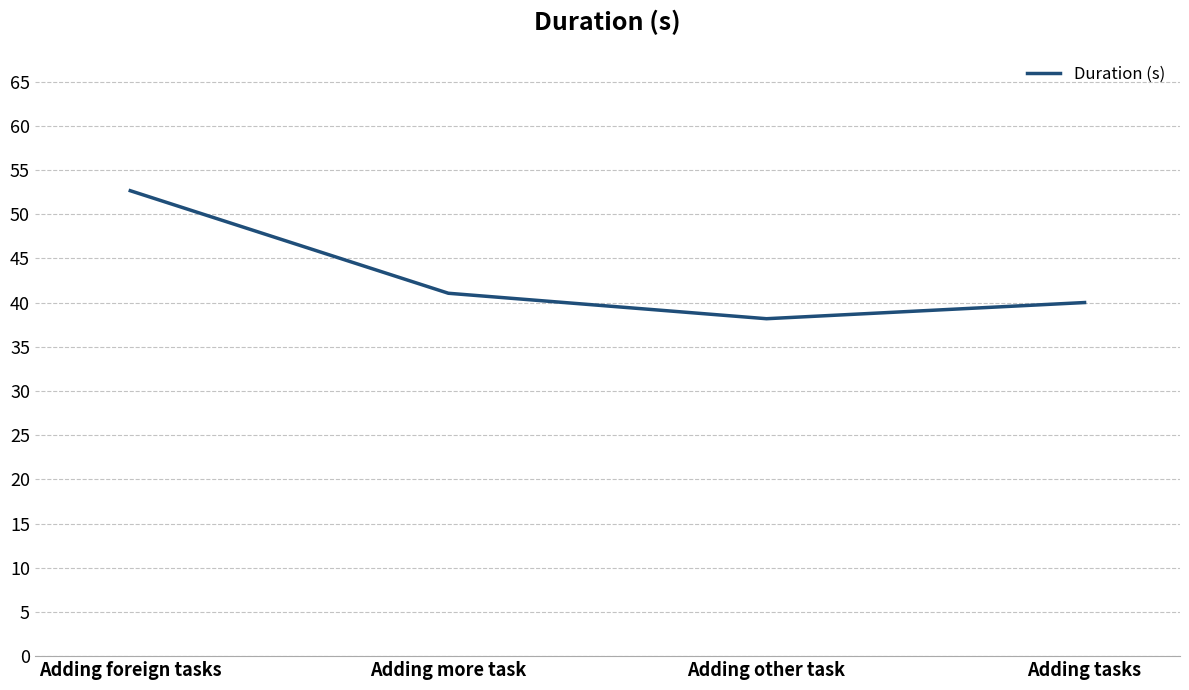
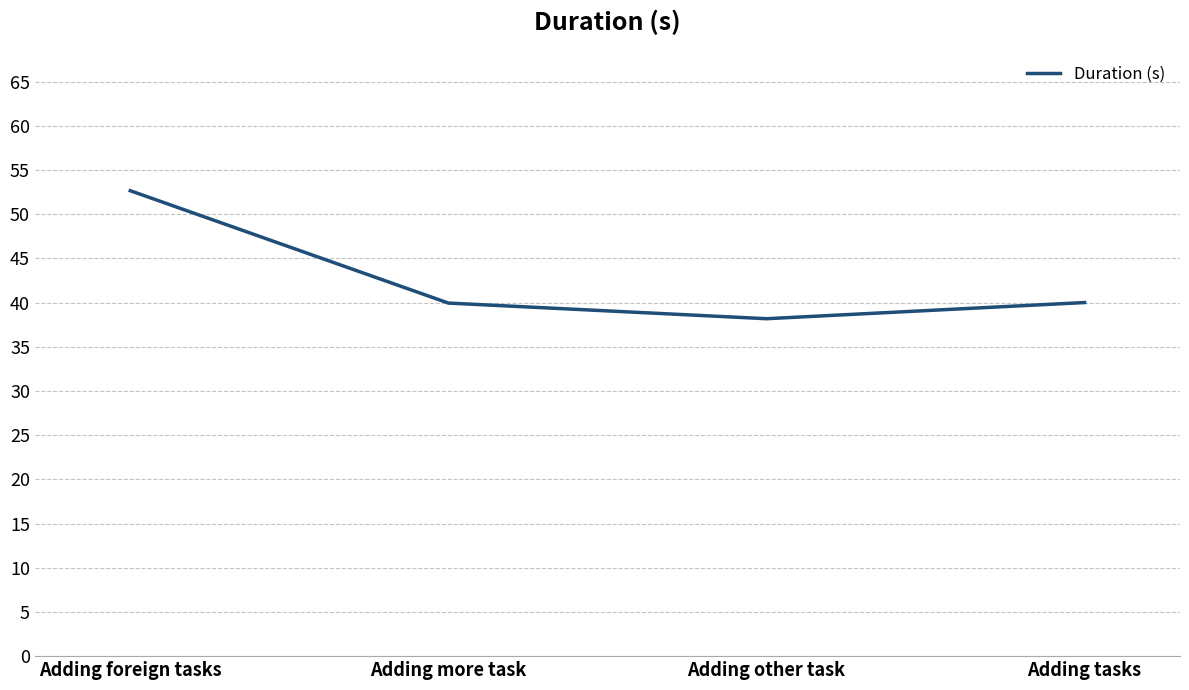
  {
    "Adding foreign tasks": 53,
-   "Adding more task": 41,
+   "Adding more task": 40,
    "Adding other task": 38,
    "Adding tasks": 40
  }
